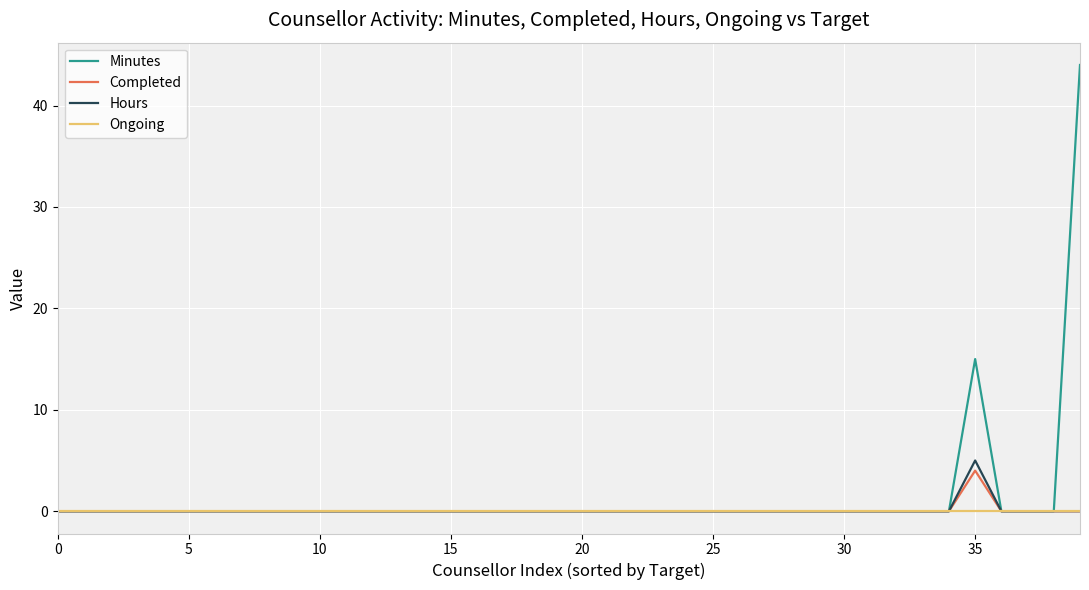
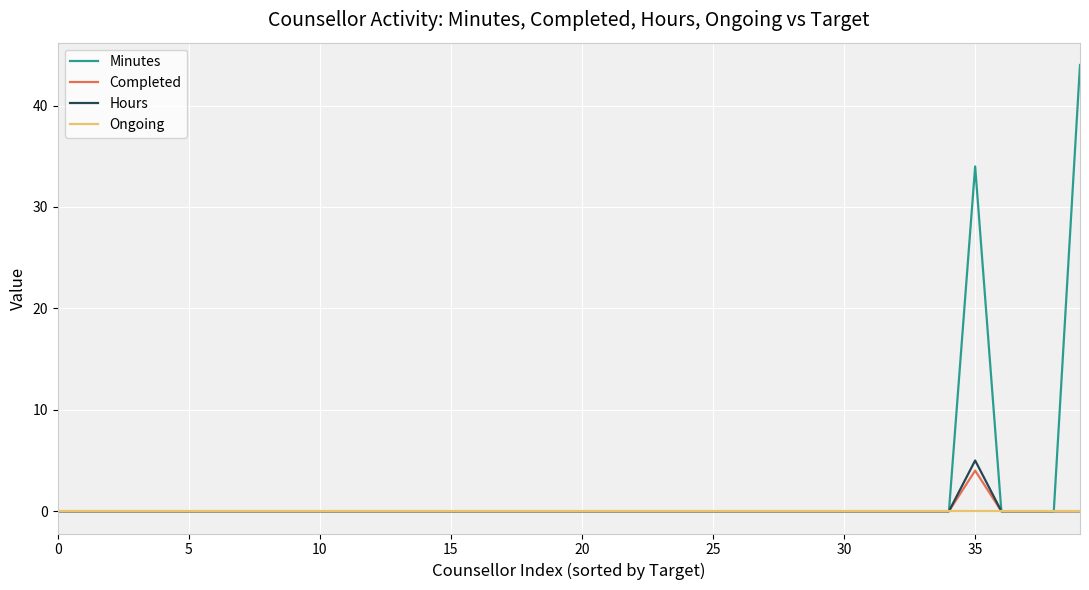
  {
    "Minutes": {
-     "35": 15
+     "35": 34
    },
    "Completed": {
      "35": 4
    },
    "Hours": {
      "35": 5
    },
    "Ongoing": {
      "35": 0
    }
  }
